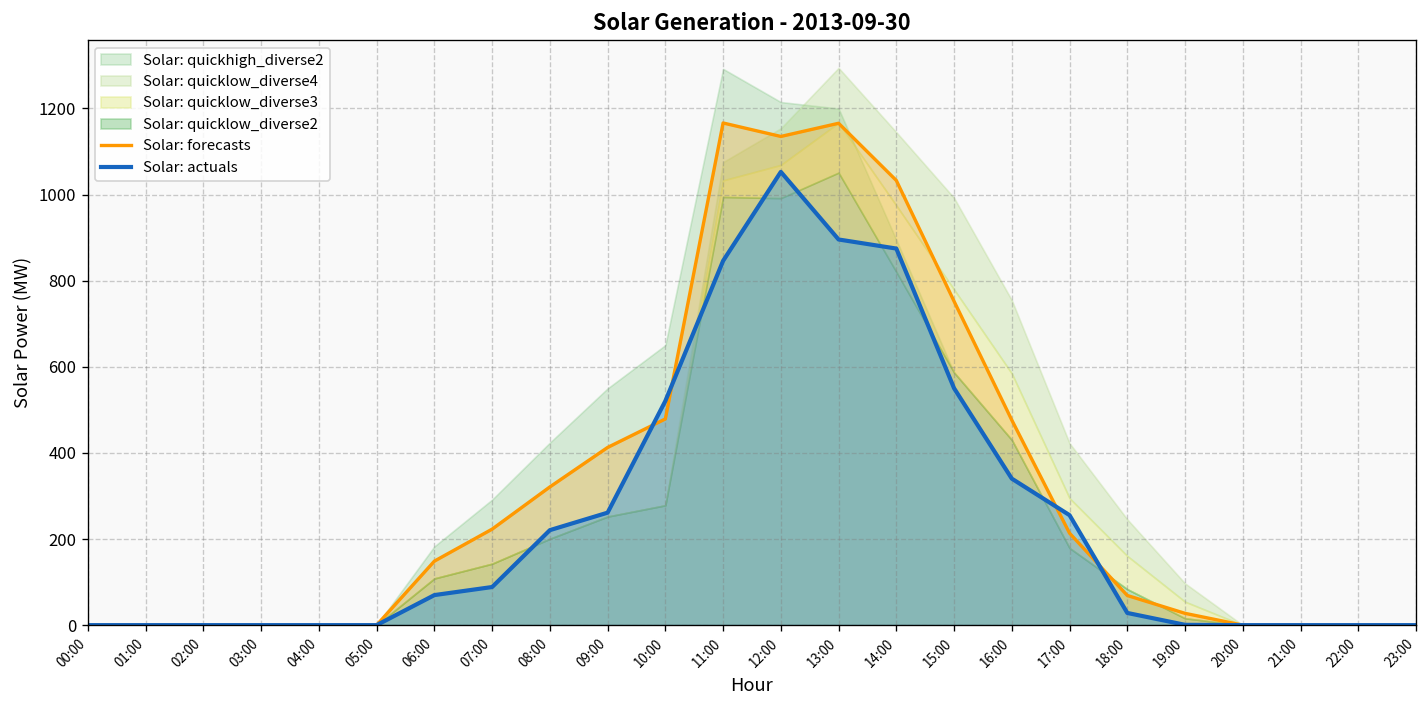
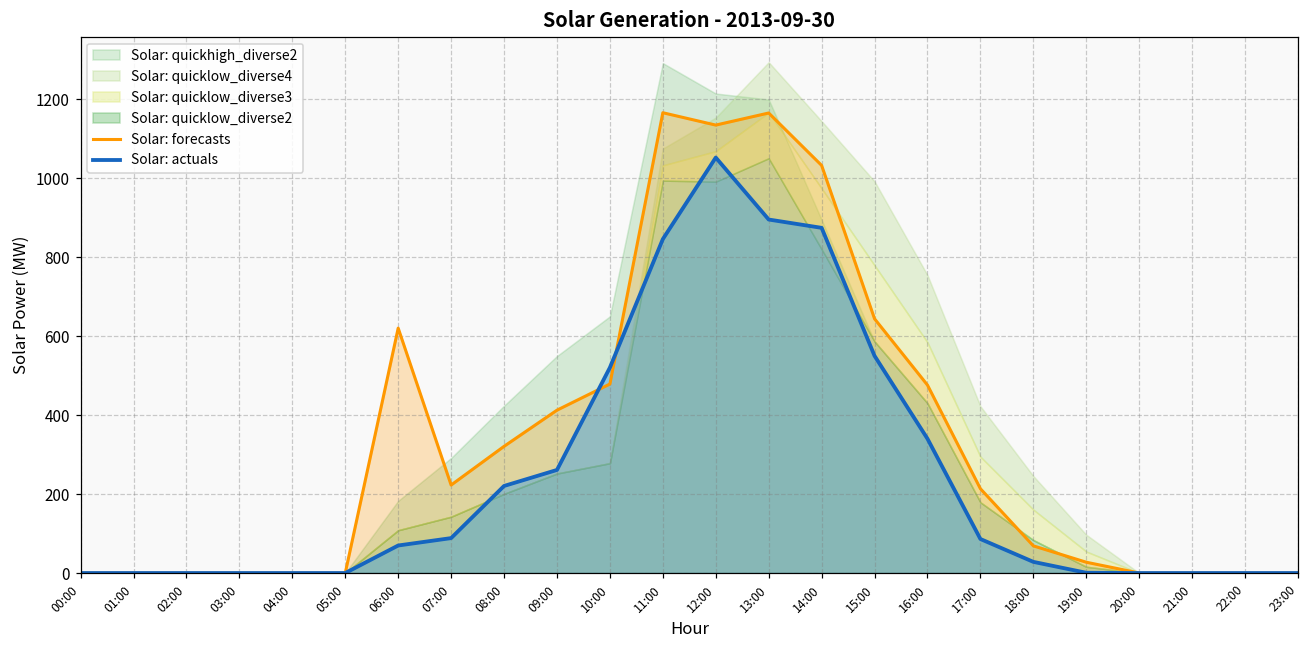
  {
    "Solar: forecasts": {
-     "06:00": 150,
+     "06:00": 620,
      "07:00": 220,
      "08:00": 320,
      "09:00": 410,
      "10:00": 480,
      "11:00": 1170,
      "12:00": 1130,
      "14:00": 1030,
-     "15:00": 750,
+     "15:00": 640,
      "16:00": 480,
      "17:00": 210,
      "18:00": 70,
      "19:00": 30
    },
    "Solar: actuals": {
      "06:00": 70,
      "07:00": 90,
      "08:00": 220,
      "09:00": 260,
      "10:00": 520,
      "11:00": 850,
      "12:00": 1050,
      "13:00": 900,
      "14:00": 870,
      "15:00": 550,
      "16:00": 340,
-     "17:00": 260,
+     "17:00": 90,
      "18:00": 30,
      "19:00": 0
    }
  }
